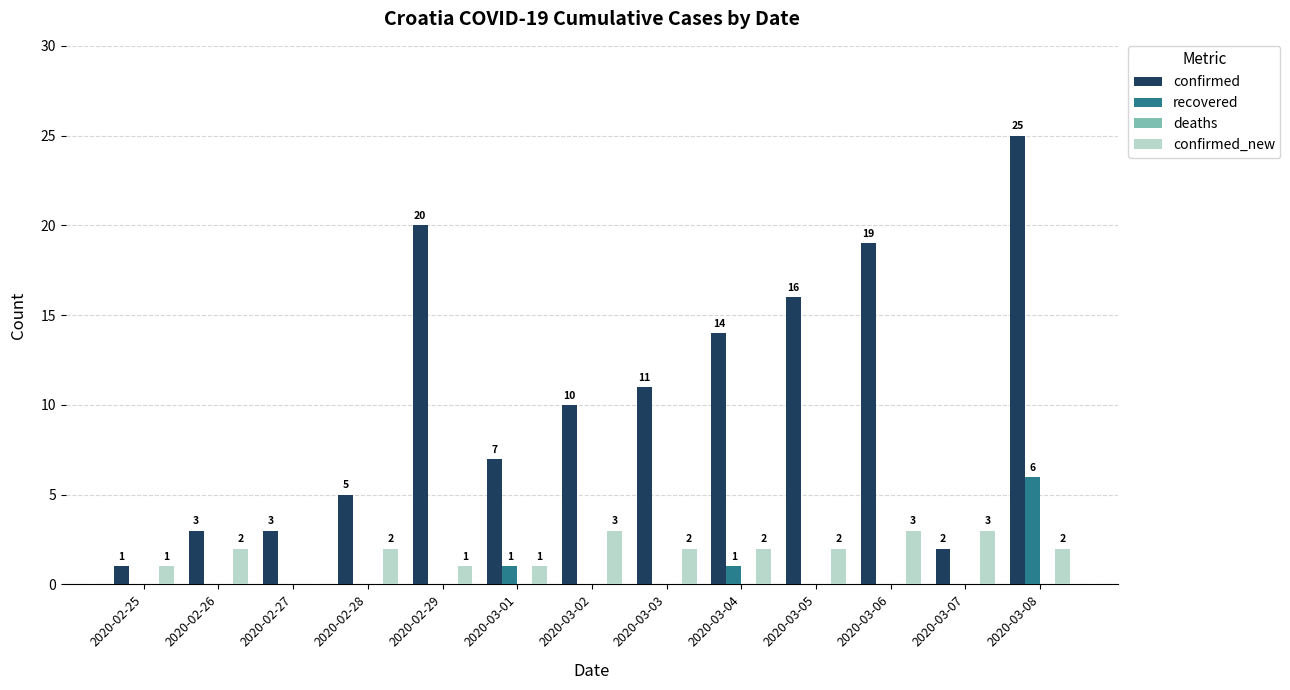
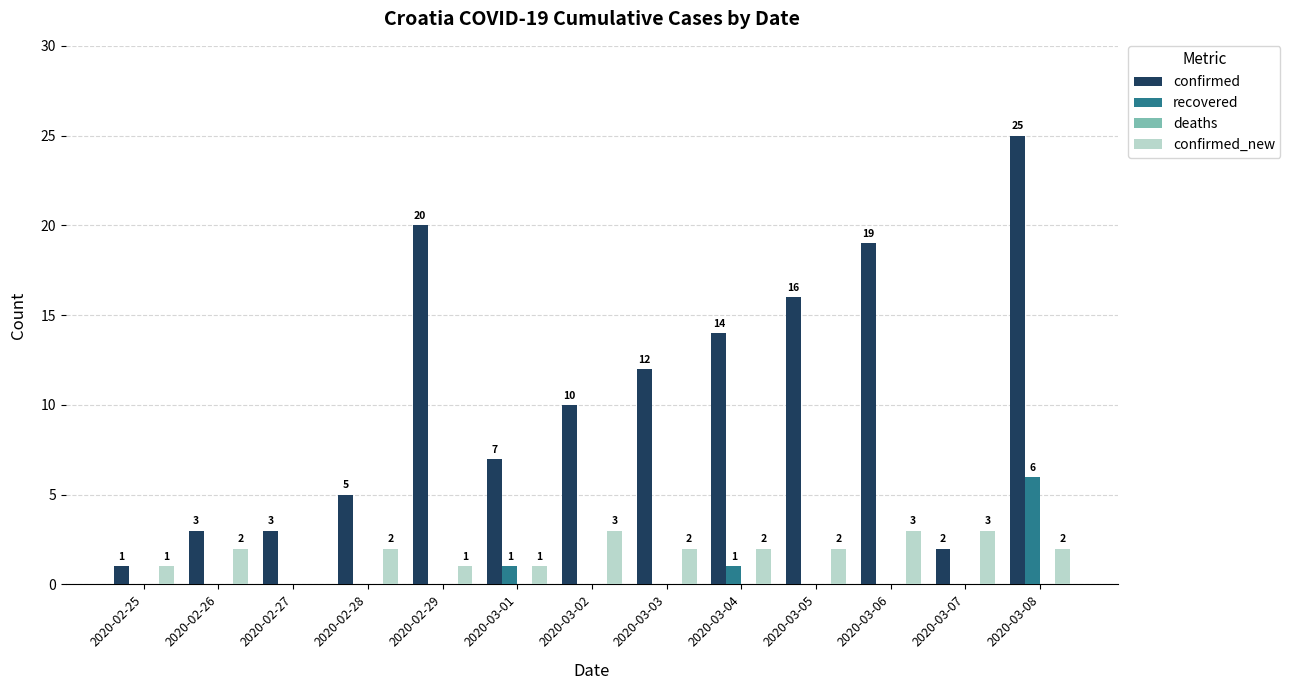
  {
    "confirmed": {
      "2020-02-25": 1,
      "2020-02-26": 3,
      "2020-02-27": 3,
      "2020-02-28": 5,
      "2020-02-29": 20,
      "2020-03-01": 7,
      "2020-03-02": 10,
-     "2020-03-03": 11,
+     "2020-03-03": 12,
      "2020-03-04": 14,
      "2020-03-05": 16,
      "2020-03-06": 19,
      "2020-03-07": 2,
      "2020-03-08": 25
    },
    "recovered": {
      "2020-03-01": 1,
      "2020-03-04": 1,
      "2020-03-08": 6
    },
    "deaths": {
      "2020-02-25": 0.0,
      "2020-02-26": 0.0,
      "2020-02-27": 0.0,
      "2020-02-28": 0.0,
      "2020-02-29": 0.0,
      "2020-03-01": 0.0,
      "2020-03-02": 0.0,
      "2020-03-03": 0.0,
      "2020-03-04": 0.0,
      "2020-03-05": 0.0,
      "2020-03-06": 0.0,
      "2020-03-07": 0.0,
      "2020-03-08": 0.0
    },
    "confirmed_new": {
      "2020-02-25": 1,
      "2020-02-26": 2,
      "2020-02-28": 2,
      "2020-02-29": 1,
      "2020-03-01": 1,
      "2020-03-02": 3,
      "2020-03-03": 2,
      "2020-03-04": 2,
      "2020-03-05": 2,
      "2020-03-06": 3,
      "2020-03-07": 3,
      "2020-03-08": 2
    }
  }
